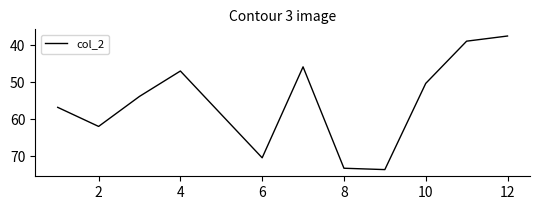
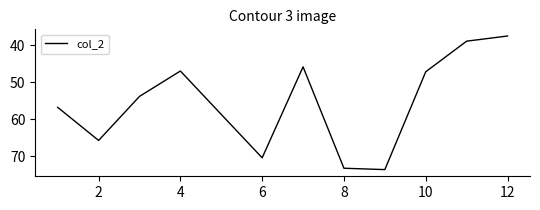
  {
-   "2": 62,
+   "2": 66,
    "4": 47,
    "6": 70,
    "8": 73,
-   "10": 50,
+   "10": 47,
    "12": 37
  }
